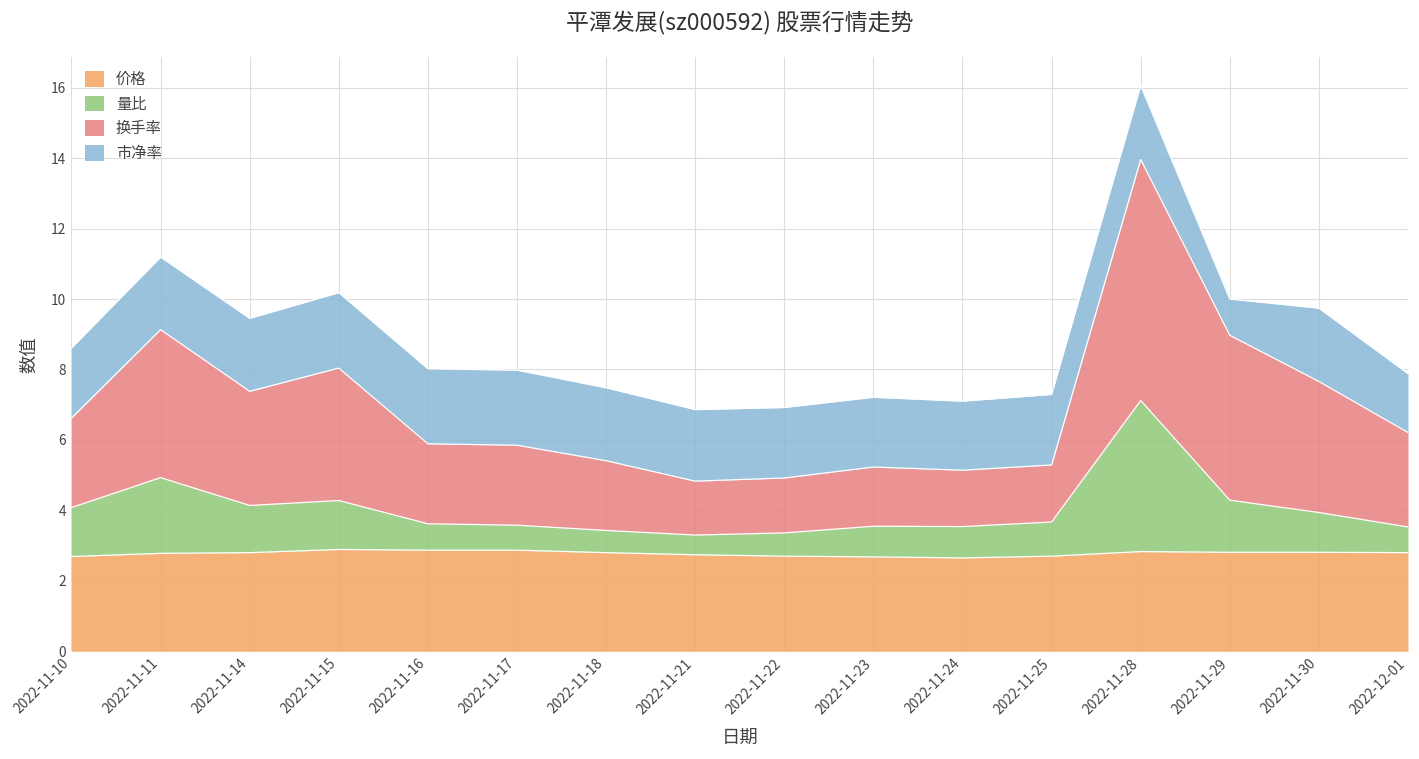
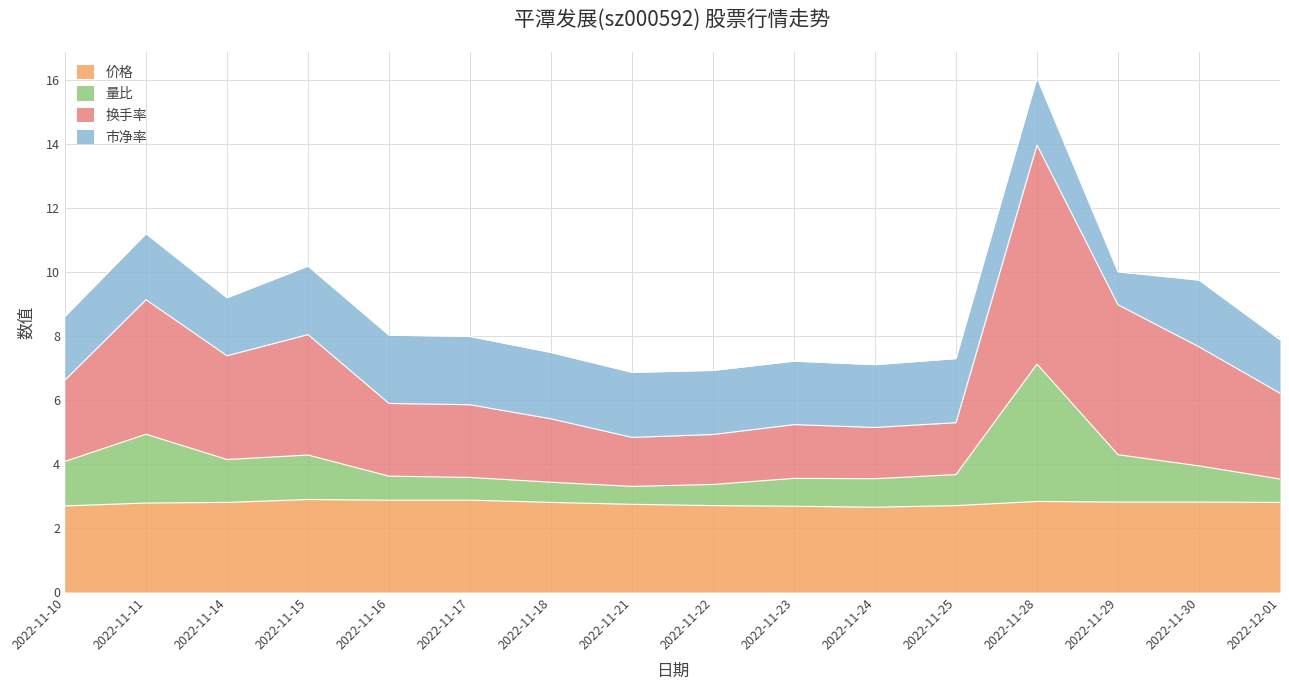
  {
    "量比": {
      "2022-11-10": 1.4,
      "2022-11-11": 2.2,
      "2022-11-14": 1.3,
      "2022-11-15": 1.4,
      "2022-11-16": 0.8,
      "2022-11-17": 0.7,
      "2022-11-18": 0.6,
      "2022-11-21": 0.6,
      "2022-11-22": 0.7,
      "2022-11-23": 0.9,
      "2022-11-24": 0.9,
      "2022-11-25": 1.0,
      "2022-11-28": 4.3,
      "2022-11-29": 1.5,
      "2022-11-30": 1.1,
      "2022-12-01": 0.7
    },
    "市净率": {
      "2022-11-10": 2.0,
      "2022-11-11": 2.1,
-     "2022-11-14": 2.1,
+     "2022-11-14": 1.8,
      "2022-11-15": 2.1,
      "2022-11-16": 2.1,
      "2022-11-17": 2.1,
      "2022-11-18": 2.1,
      "2022-11-21": 2.0,
      "2022-11-22": 2.0,
      "2022-11-23": 2.0,
      "2022-11-24": 2.0,
      "2022-11-25": 2.0,
      "2022-11-28": 2.1,
      "2022-11-29": 1.0,
      "2022-11-30": 2.1,
      "2022-12-01": 1.7
    }
  }
